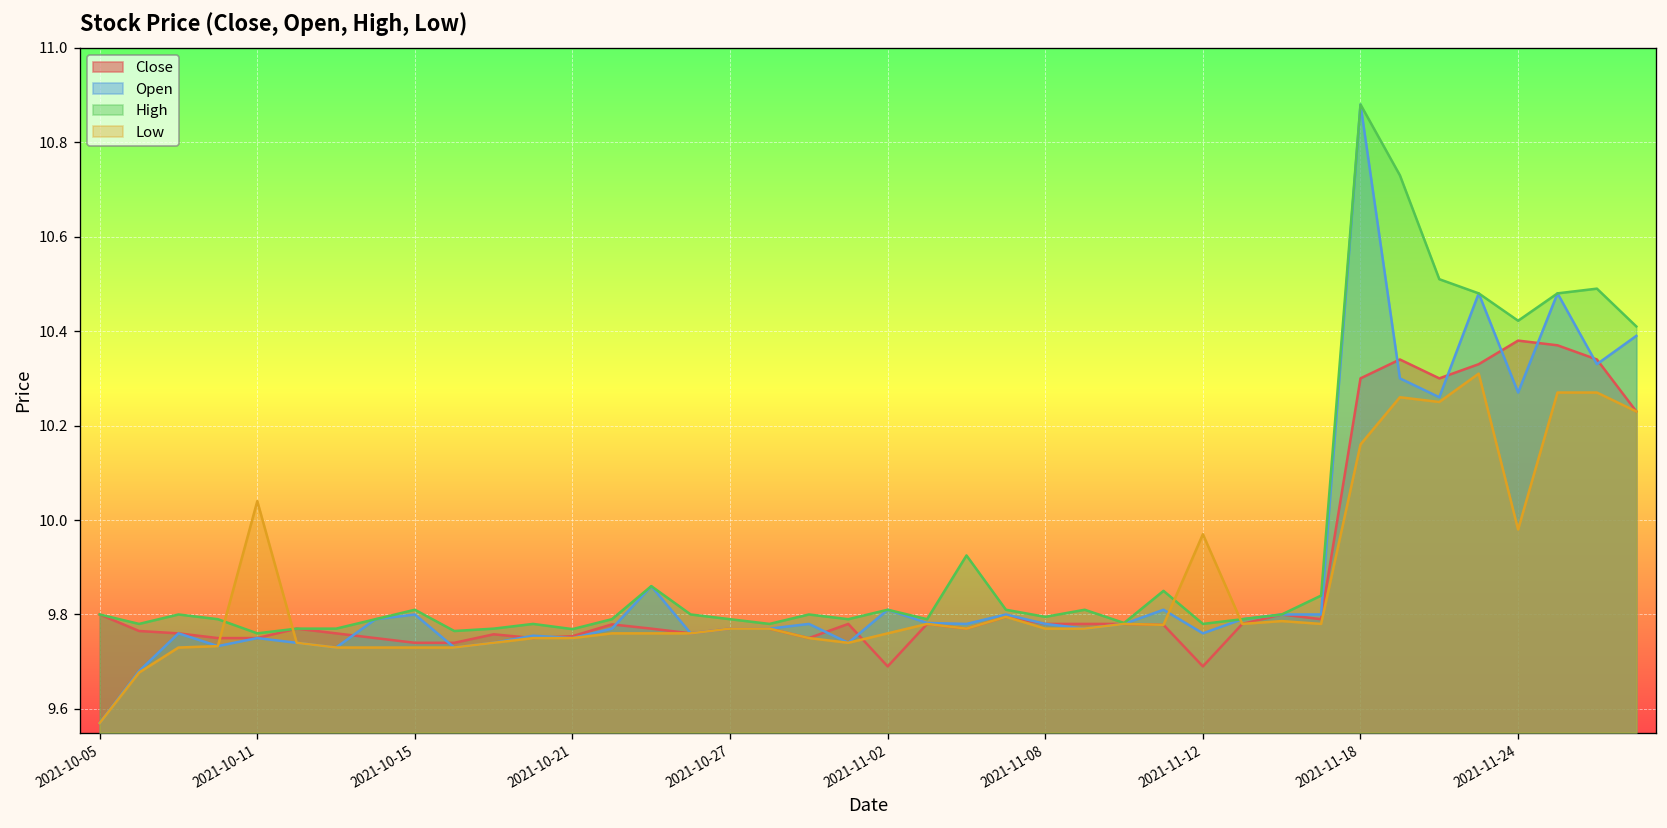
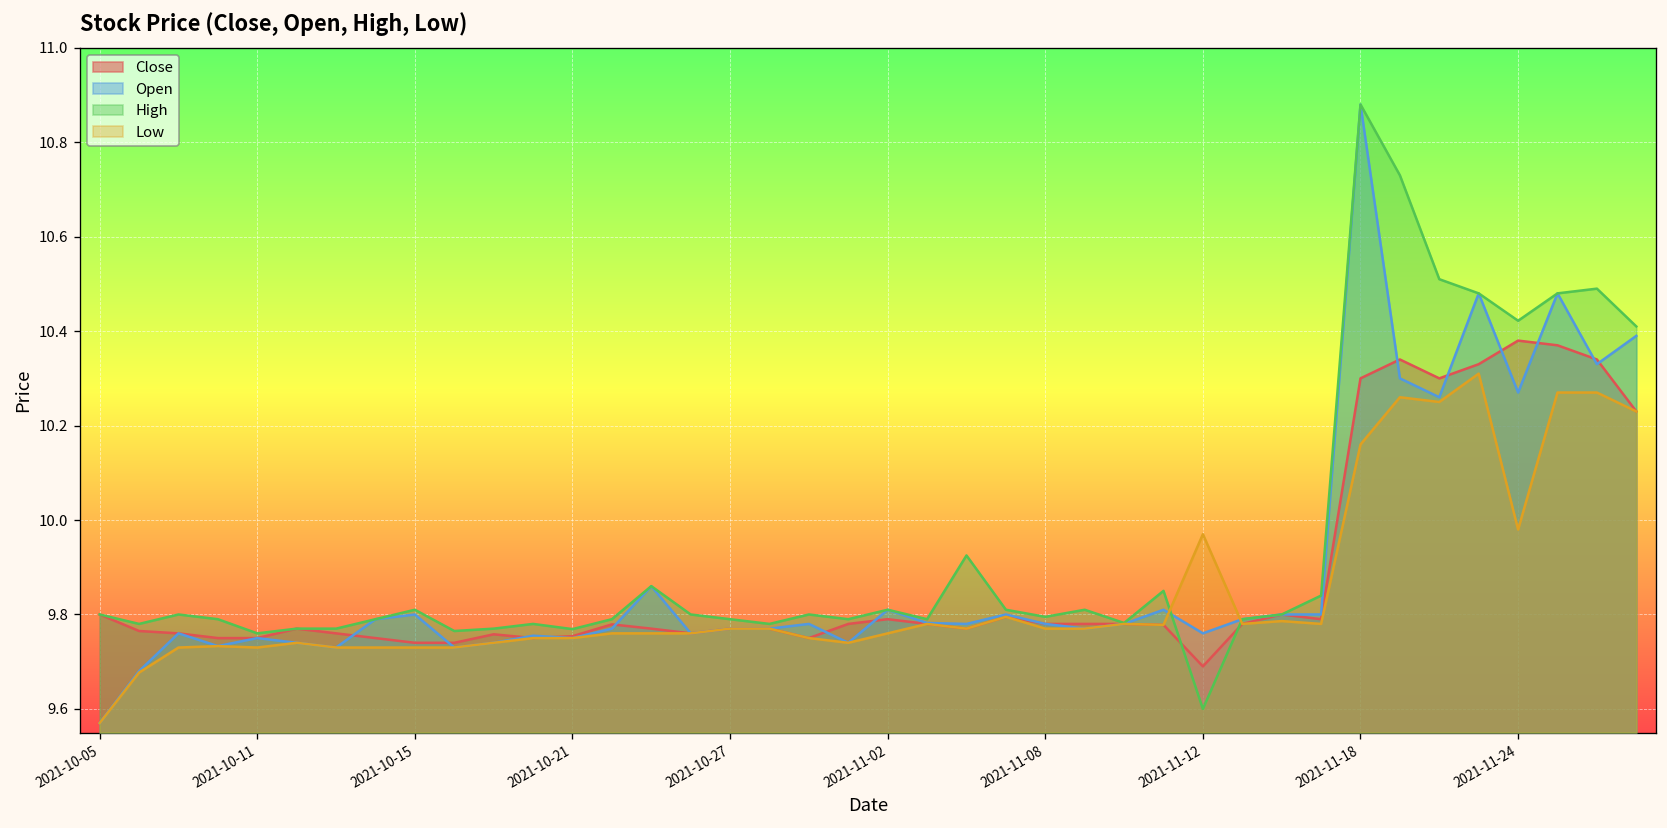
  {
    "Close": {
      "2021-10-15": 9.74,
-     "2021-11-02": 9.69,
+     "2021-11-02": 9.79,
      "2021-11-12": 9.69,
      "2021-11-18": 10.30,
      "2021-11-24": 10.38
    },
    "Open": {
      "2021-10-15": 9.80,
      "2021-11-12": 9.76,
      "2021-11-24": 10.27
    },
    "High": {
      "2021-10-11": 9.76,
      "2021-10-15": 9.81,
      "2021-10-21": 9.77,
      "2021-10-27": 9.79,
      "2021-11-08": 9.80,
-     "2021-11-12": 9.78,
+     "2021-11-12": 9.60,
      "2021-11-24": 10.42
    },
    "Low": {
-     "2021-10-11": 10.04,
+     "2021-10-11": 9.73,
      "2021-10-15": 9.73,
      "2021-11-02": 9.76,
      "2021-11-08": 9.77,
      "2021-11-12": 9.97,
      "2021-11-18": 10.16,
      "2021-11-24": 9.98
    }
  }
